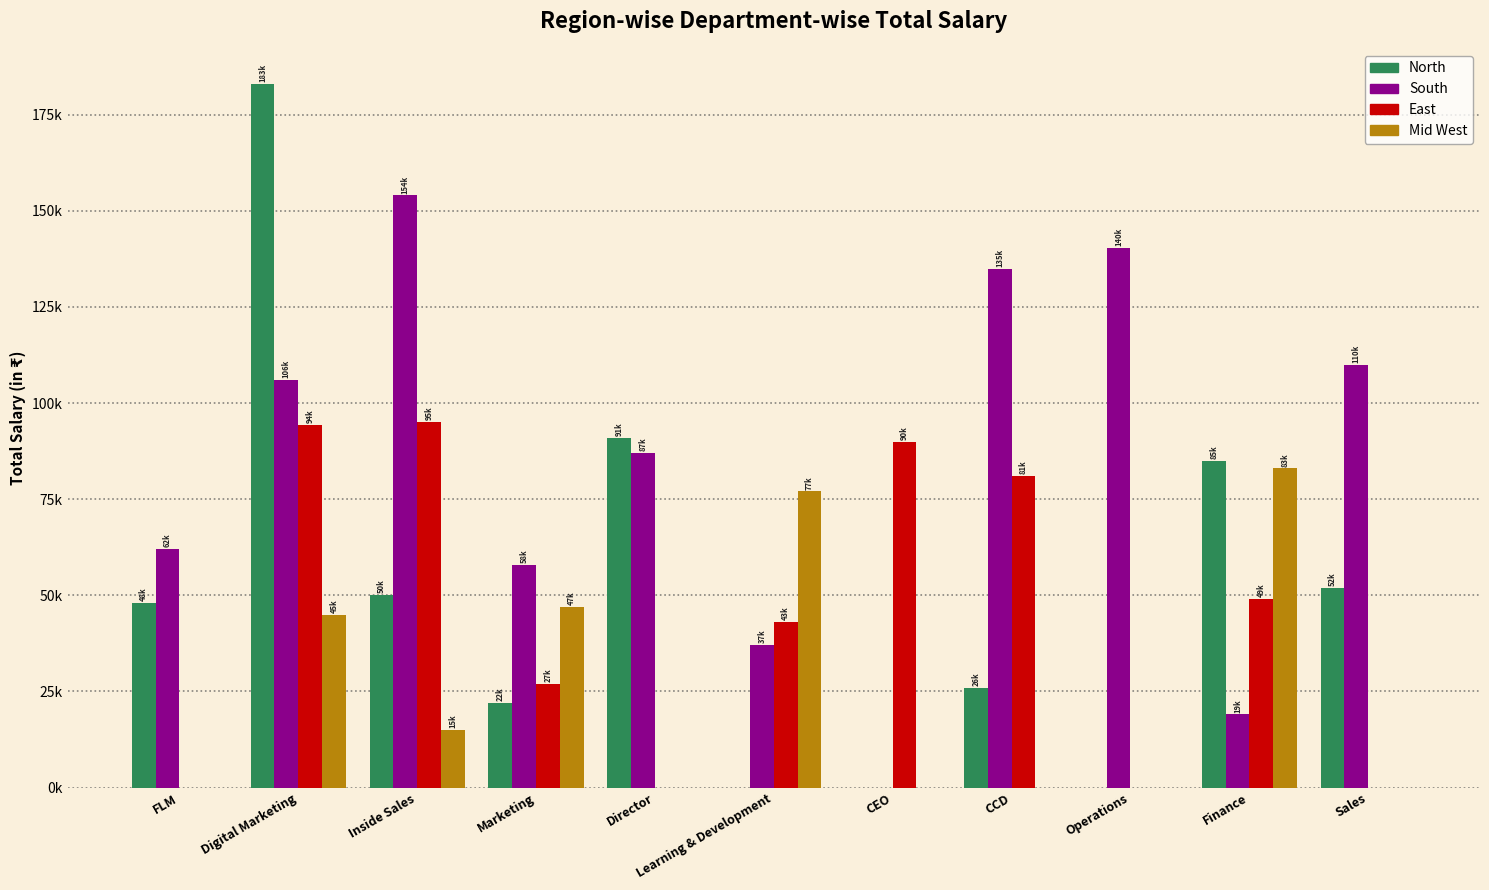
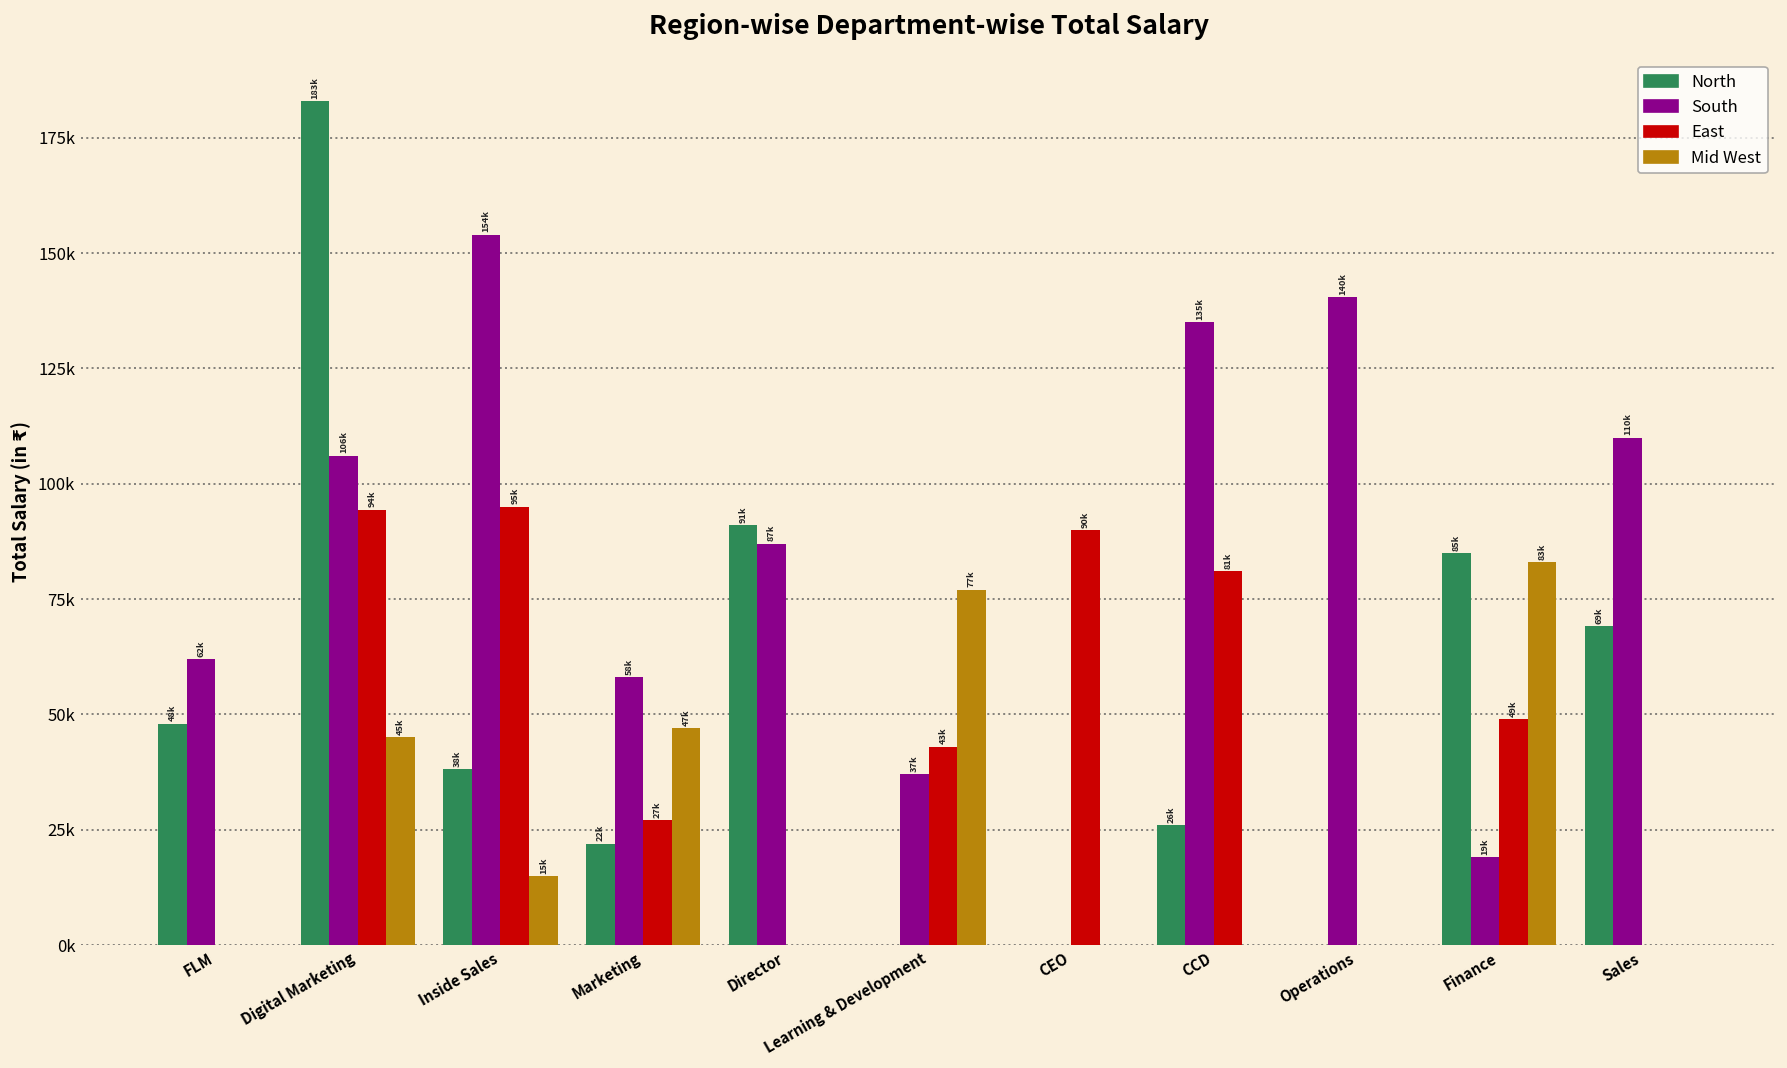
  {
    "North": {
      "FLM": "48k",
      "Digital Marketing": "183k",
-     "Inside Sales": "50k",
+     "Inside Sales": "38k",
      "Marketing": "22k",
      "Director": "91k",
      "CCD": "26k",
      "Finance": "85k",
-     "Sales": "52k"
+     "Sales": "69k"
    },
    "South": {
      "FLM": "62k",
      "Digital Marketing": "106k",
      "Inside Sales": "154k",
      "Marketing": "58k",
      "Director": "87k",
      "Learning & Development": "37k",
      "CCD": "135k",
      "Operations": "140k",
      "Finance": "19k",
      "Sales": "110k"
    },
    "East": {
      "Digital Marketing": "94k",
      "Inside Sales": "95k",
      "Marketing": "27k",
      "Learning & Development": "43k",
      "CEO": "90k",
      "CCD": "81k",
      "Finance": "49k"
    },
    "Mid West": {
      "Digital Marketing": "45k",
      "Inside Sales": "15k",
      "Marketing": "47k",
      "Learning & Development": "77k",
      "Finance": "83k"
    }
  }
